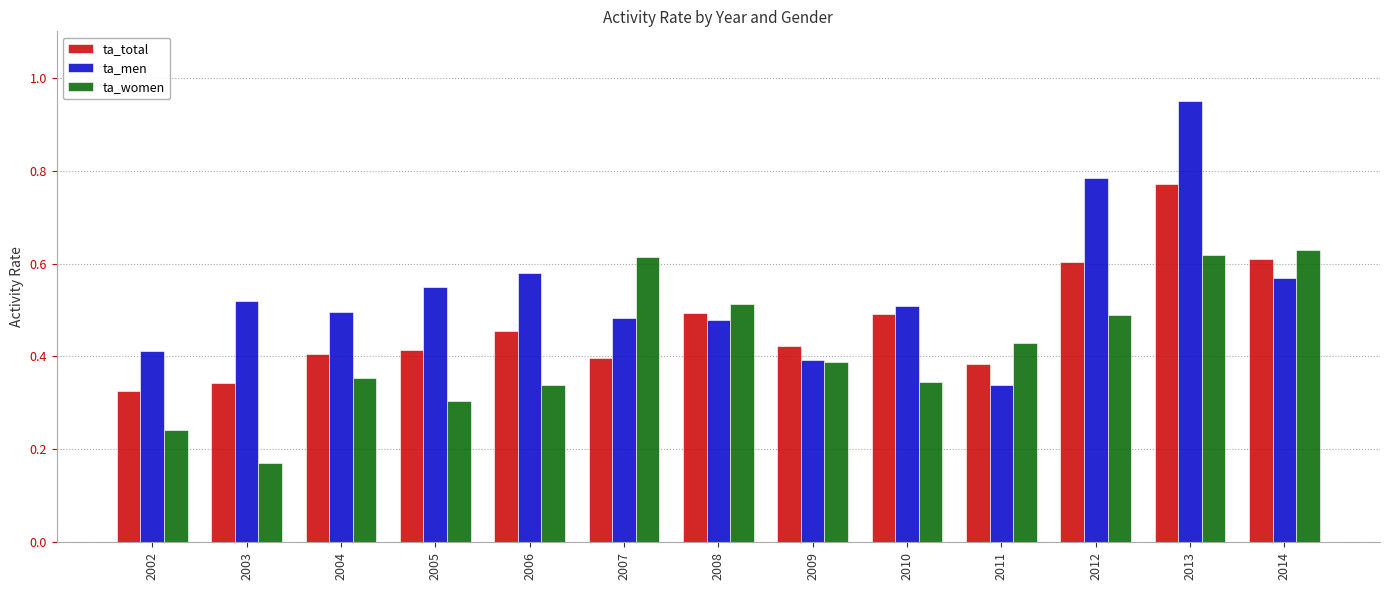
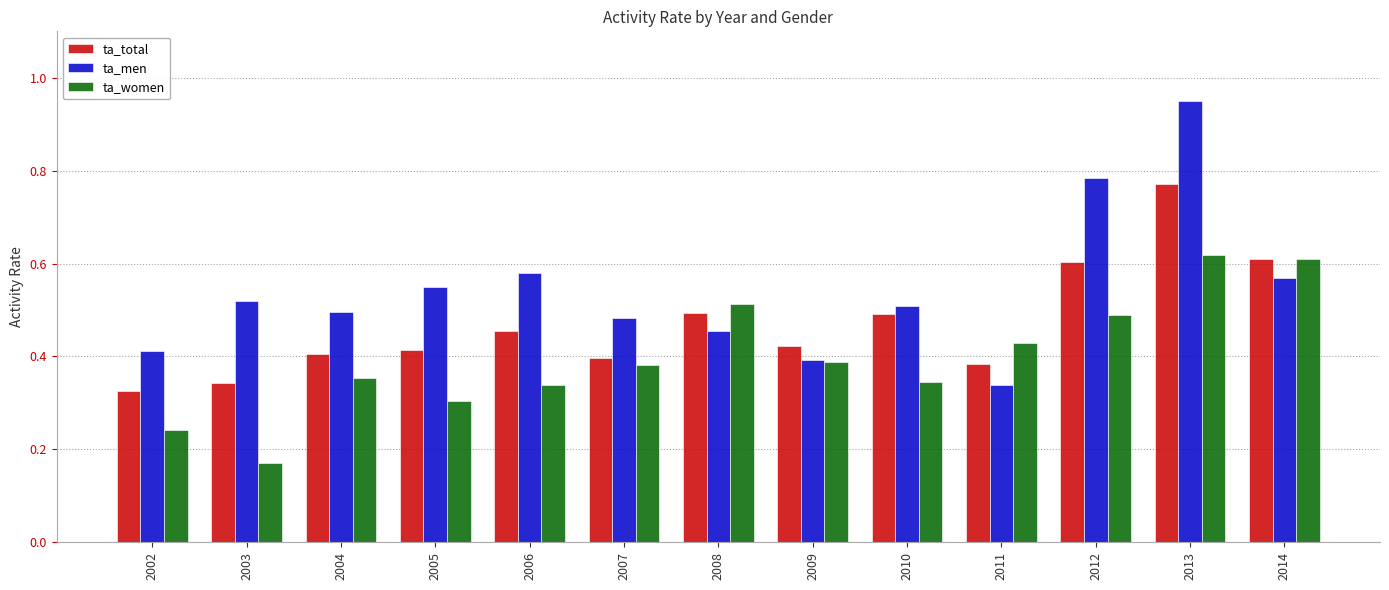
  {
    "ta_total": {
      "2002": 0.32,
      "2003": 0.34,
      "2004": 0.41,
      "2005": 0.41,
      "2006": 0.46,
      "2007": 0.40,
      "2008": 0.49,
      "2009": 0.42,
      "2010": 0.49,
      "2011": 0.38,
      "2012": 0.60,
      "2013": 0.77,
      "2014": 0.61
    },
    "ta_men": {
      "2002": 0.41,
      "2003": 0.52,
      "2004": 0.50,
      "2005": 0.55,
      "2006": 0.58,
      "2007": 0.48,
-     "2008": 0.48,
+     "2008": 0.45,
      "2009": 0.39,
      "2010": 0.51,
      "2011": 0.34,
      "2012": 0.78,
      "2013": 0.95,
      "2014": 0.57
    },
    "ta_women": {
      "2002": 0.24,
      "2003": 0.17,
      "2004": 0.35,
      "2005": 0.30,
      "2006": 0.34,
-     "2007": 0.62,
+     "2007": 0.38,
      "2008": 0.51,
      "2009": 0.39,
      "2010": 0.35,
      "2011": 0.43,
      "2012": 0.49,
      "2013": 0.62,
-     "2014": 0.63
+     "2014": 0.61
    }
  }
